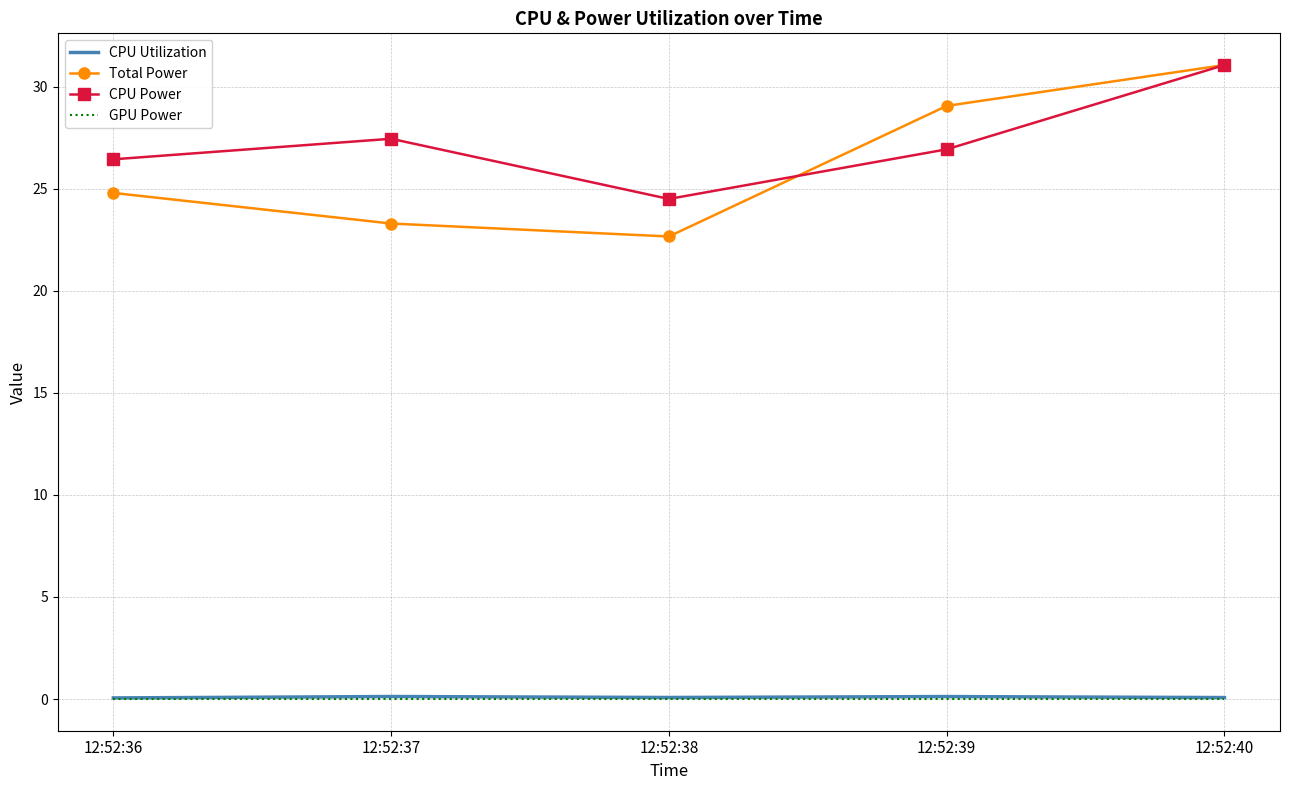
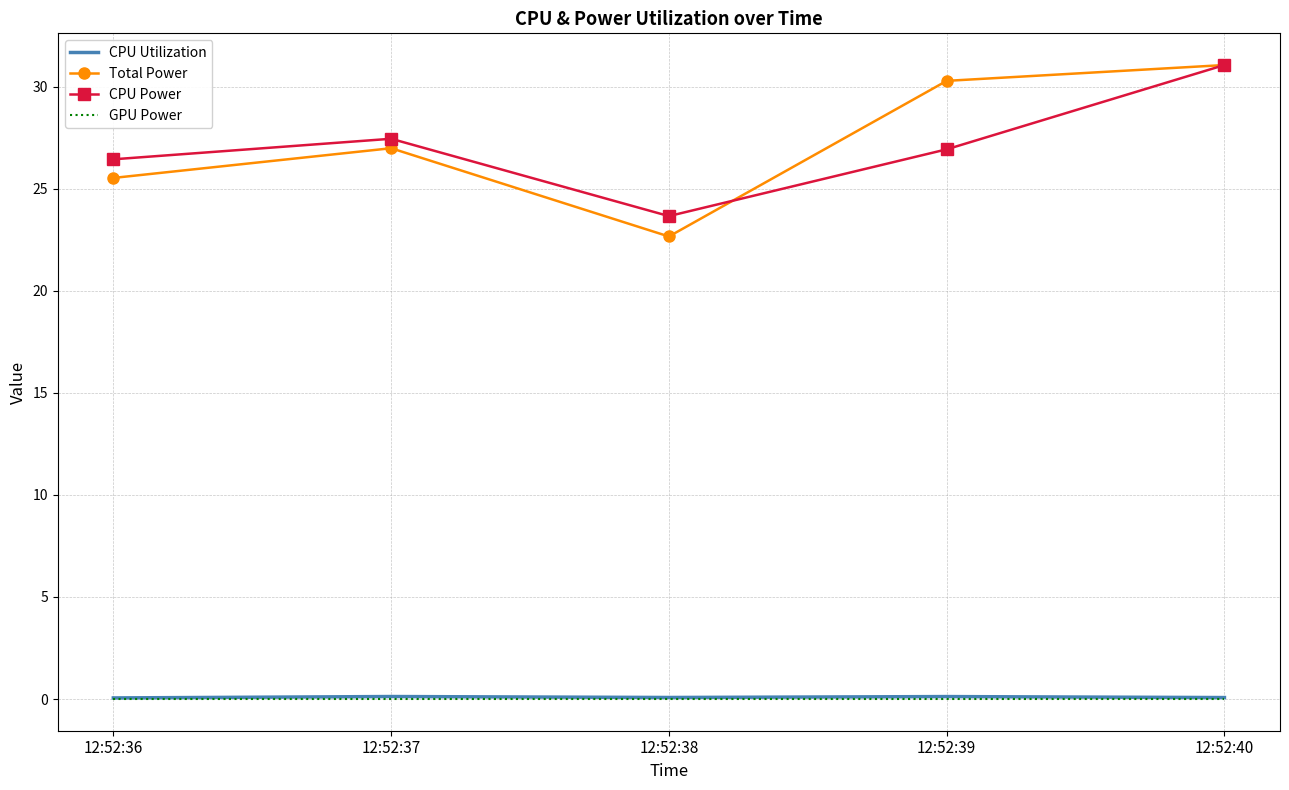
  {
    "Total Power": {
-     "12:52:36": 24.8,
-     "12:52:37": 23.3,
+     "12:52:36": 25.5,
+     "12:52:37": 27.0,
      "12:52:38": 22.7,
-     "12:52:39": 29.1
+     "12:52:39": 30.3
    },
    "CPU Power": {
      "12:52:36": 26.5,
      "12:52:37": 27.5,
-     "12:52:38": 24.5,
+     "12:52:38": 23.7,
      "12:52:39": 26.9
    }
  }
